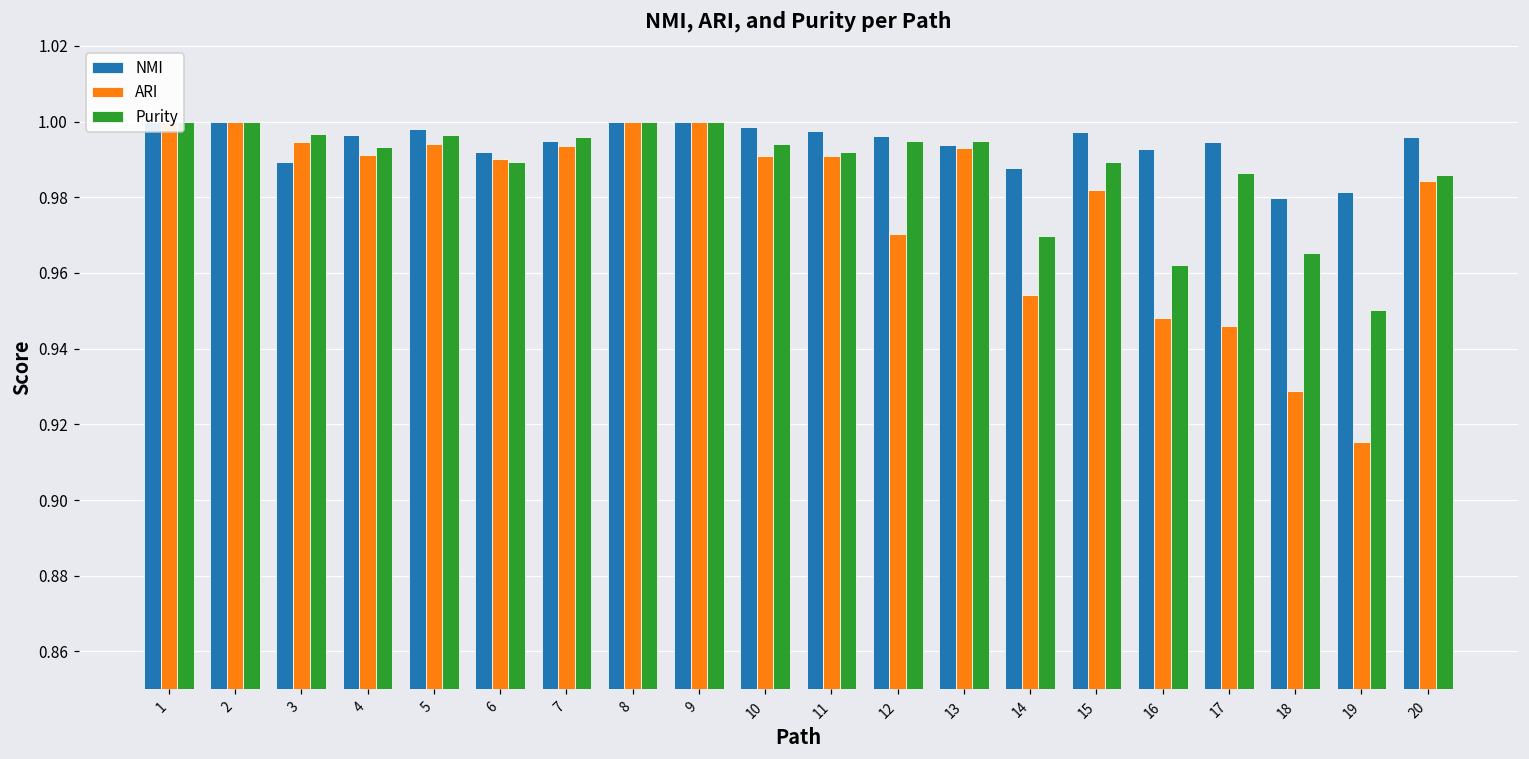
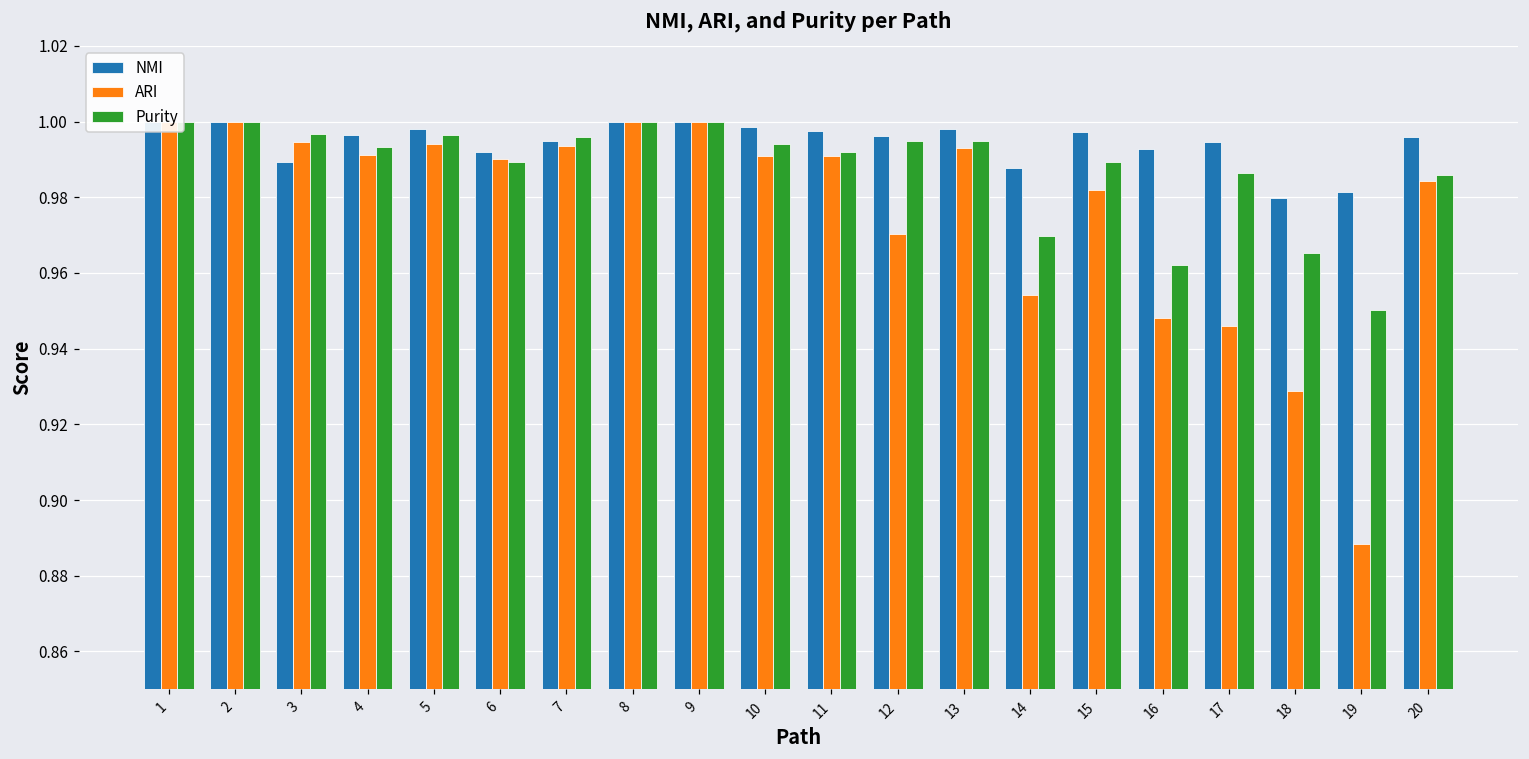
  {
    "NMI": {
      "2": 1.000,
      "3": 0.989,
      "4": 0.996,
      "5": 0.998,
      "6": 0.992,
      "7": 0.995,
      "8": 1.000,
      "9": 1.000,
      "10": 0.999,
      "11": 0.997,
      "12": 0.996,
-     "13": 0.994,
+     "13": 0.998,
      "14": 0.988,
      "15": 0.997,
      "16": 0.993,
      "17": 0.995,
      "18": 0.980,
      "19": 0.981,
      "20": 0.996
    },
    "ARI": {
      "2": 1.000,
      "3": 0.995,
      "4": 0.991,
      "5": 0.994,
      "6": 0.990,
      "7": 0.993,
      "8": 1.000,
      "9": 1.000,
      "10": 0.991,
      "11": 0.991,
      "12": 0.970,
      "13": 0.993,
      "14": 0.954,
      "15": 0.982,
      "16": 0.948,
      "17": 0.946,
      "18": 0.929,
-     "19": 0.915,
+     "19": 0.888,
      "20": 0.984
    },
    "Purity": {
      "1": 1.000,
      "2": 1.000,
      "3": 0.997,
      "4": 0.993,
      "5": 0.996,
      "6": 0.989,
      "7": 0.996,
      "8": 1.000,
      "9": 1.000,
      "10": 0.994,
      "11": 0.992,
      "12": 0.995,
      "13": 0.995,
      "14": 0.970,
      "15": 0.989,
      "16": 0.962,
      "17": 0.986,
      "18": 0.965,
      "19": 0.950,
      "20": 0.986
    }
  }
